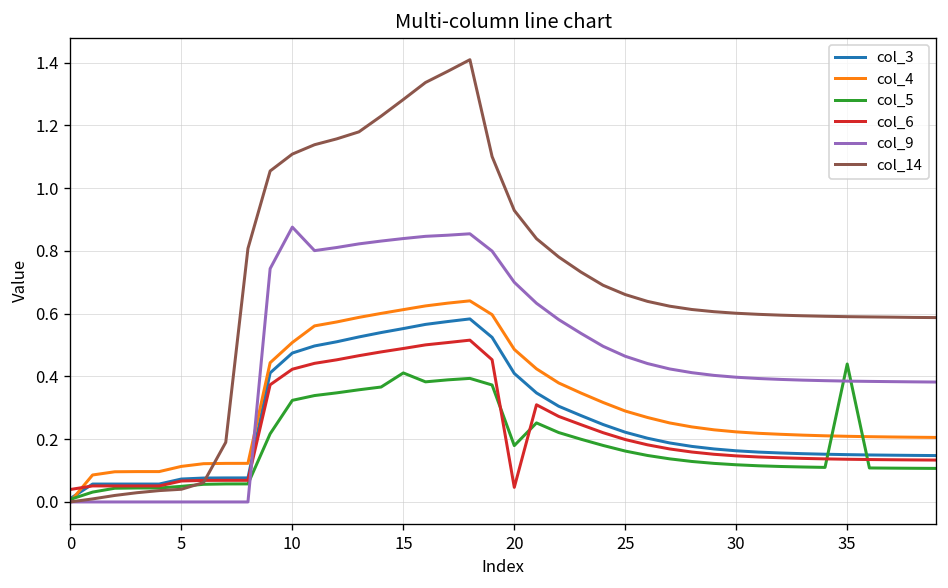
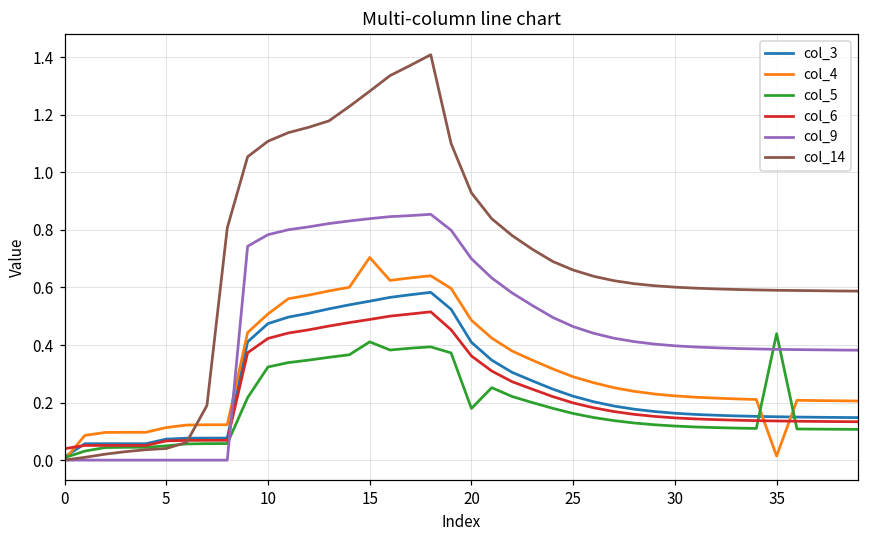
  {
    "col_3": {
      "10": 0.47,
      "15": 0.55,
      "20": 0.41,
      "25": 0.22,
      "30": 0.16,
      "35": 0.15
    },
    "col_4": {
      "5": 0.11,
      "10": 0.51,
-     "15": 0.61,
+     "15": 0.70,
      "20": 0.49,
      "25": 0.29,
      "30": 0.22,
-     "35": 0.21
+     "35": 0.01
    },
    "col_5": {
      "10": 0.32,
      "15": 0.41,
      "20": 0.18,
      "25": 0.16,
      "30": 0.12,
      "35": 0.44
    },
    "col_6": {
      "0": 0.04,
      "10": 0.42,
      "15": 0.49,
-     "20": 0.05,
+     "20": 0.36,
      "25": 0.20,
      "30": 0.15,
      "35": 0.14
    },
    "col_9": {
      "5": 0.00,
-     "10": 0.88,
+     "10": 0.78,
      "15": 0.84,
      "20": 0.70,
      "25": 0.46,
      "30": 0.40,
      "35": 0.39
    },
    "col_14": {
      "10": 1.11,
      "15": 1.28,
      "20": 0.93,
      "25": 0.66,
      "30": 0.60,
      "35": 0.59
    }
  }
